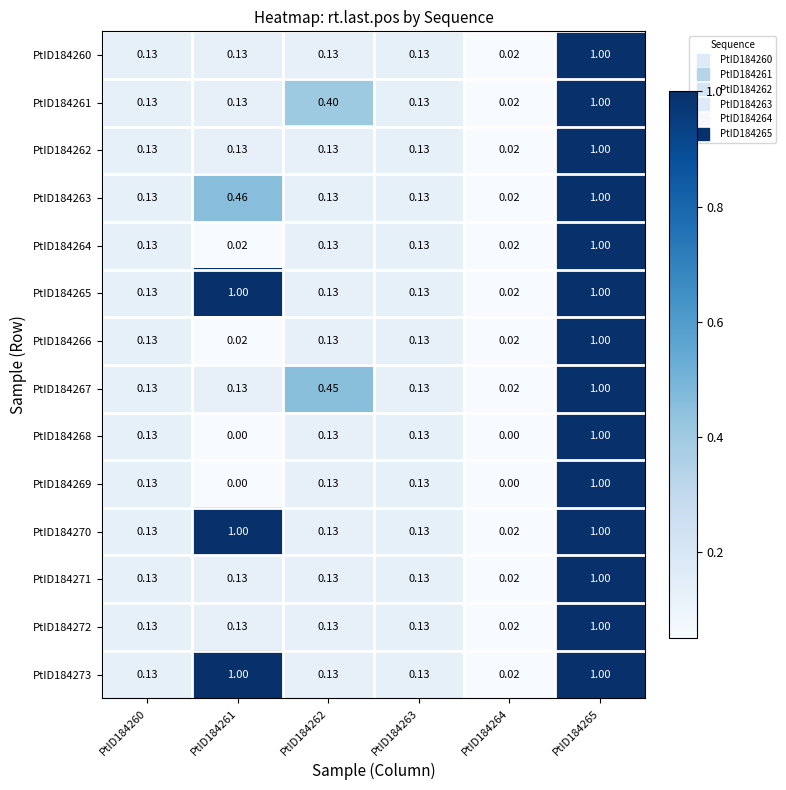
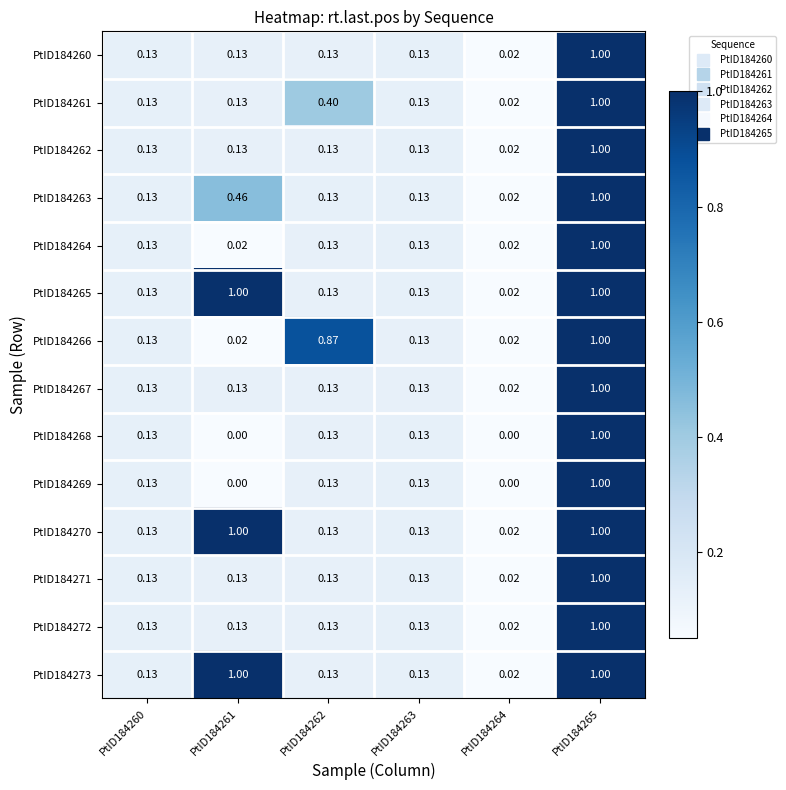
  {
    "PtID184260": {
      "PtID184260": 0.13,
      "PtID184261": 0.13,
      "PtID184262": 0.13,
      "PtID184263": 0.13,
      "PtID184264": 0.02,
      "PtID184265": 1.00
    },
    "PtID184261": {
      "PtID184260": 0.13,
      "PtID184261": 0.13,
      "PtID184262": 0.40,
      "PtID184263": 0.13,
      "PtID184264": 0.02,
      "PtID184265": 1.00
    },
    "PtID184262": {
      "PtID184260": 0.13,
      "PtID184261": 0.13,
      "PtID184262": 0.13,
      "PtID184263": 0.13,
      "PtID184264": 0.02,
      "PtID184265": 1.00
    },
    "PtID184263": {
      "PtID184260": 0.13,
      "PtID184261": 0.46,
      "PtID184262": 0.13,
      "PtID184263": 0.13,
      "PtID184264": 0.02,
      "PtID184265": 1.00
    },
    "PtID184264": {
      "PtID184260": 0.13,
      "PtID184261": 0.02,
      "PtID184262": 0.13,
      "PtID184263": 0.13,
      "PtID184264": 0.02,
      "PtID184265": 1.00
    },
    "PtID184265": {
      "PtID184260": 0.13,
      "PtID184261": 1.00,
      "PtID184262": 0.13,
      "PtID184263": 0.13,
      "PtID184264": 0.02,
      "PtID184265": 1.00
    },
    "PtID184266": {
      "PtID184260": 0.13,
      "PtID184261": 0.02,
-     "PtID184262": 0.13,
+     "PtID184262": 0.87,
      "PtID184263": 0.13,
      "PtID184264": 0.02,
      "PtID184265": 1.00
    },
    "PtID184267": {
      "PtID184260": 0.13,
      "PtID184261": 0.13,
-     "PtID184262": 0.45,
+     "PtID184262": 0.13,
      "PtID184263": 0.13,
      "PtID184264": 0.02,
      "PtID184265": 1.00
    },
    "PtID184268": {
      "PtID184260": 0.13,
      "PtID184261": 0.00,
      "PtID184262": 0.13,
      "PtID184263": 0.13,
      "PtID184264": 0.00,
      "PtID184265": 1.00
    },
    "PtID184269": {
      "PtID184260": 0.13,
      "PtID184261": 0.00,
      "PtID184262": 0.13,
      "PtID184263": 0.13,
      "PtID184264": 0.00,
      "PtID184265": 1.00
    },
    "PtID184270": {
      "PtID184260": 0.13,
      "PtID184261": 1.00,
      "PtID184262": 0.13,
      "PtID184263": 0.13,
      "PtID184264": 0.02,
      "PtID184265": 1.00
    },
    "PtID184271": {
      "PtID184260": 0.13,
      "PtID184261": 0.13,
      "PtID184262": 0.13,
      "PtID184263": 0.13,
      "PtID184264": 0.02,
      "PtID184265": 1.00
    },
    "PtID184272": {
      "PtID184260": 0.13,
      "PtID184261": 0.13,
      "PtID184262": 0.13,
      "PtID184263": 0.13,
      "PtID184264": 0.02,
      "PtID184265": 1.00
    },
    "PtID184273": {
      "PtID184260": 0.13,
      "PtID184261": 1.00,
      "PtID184262": 0.13,
      "PtID184263": 0.13,
      "PtID184264": 0.02,
      "PtID184265": 1.00
    }
  }
